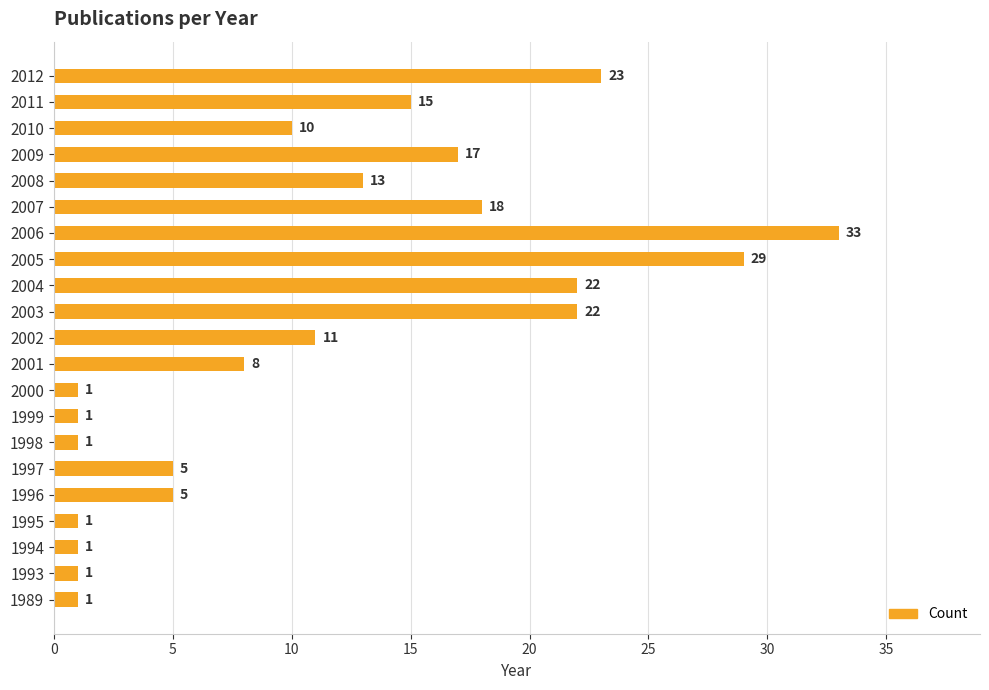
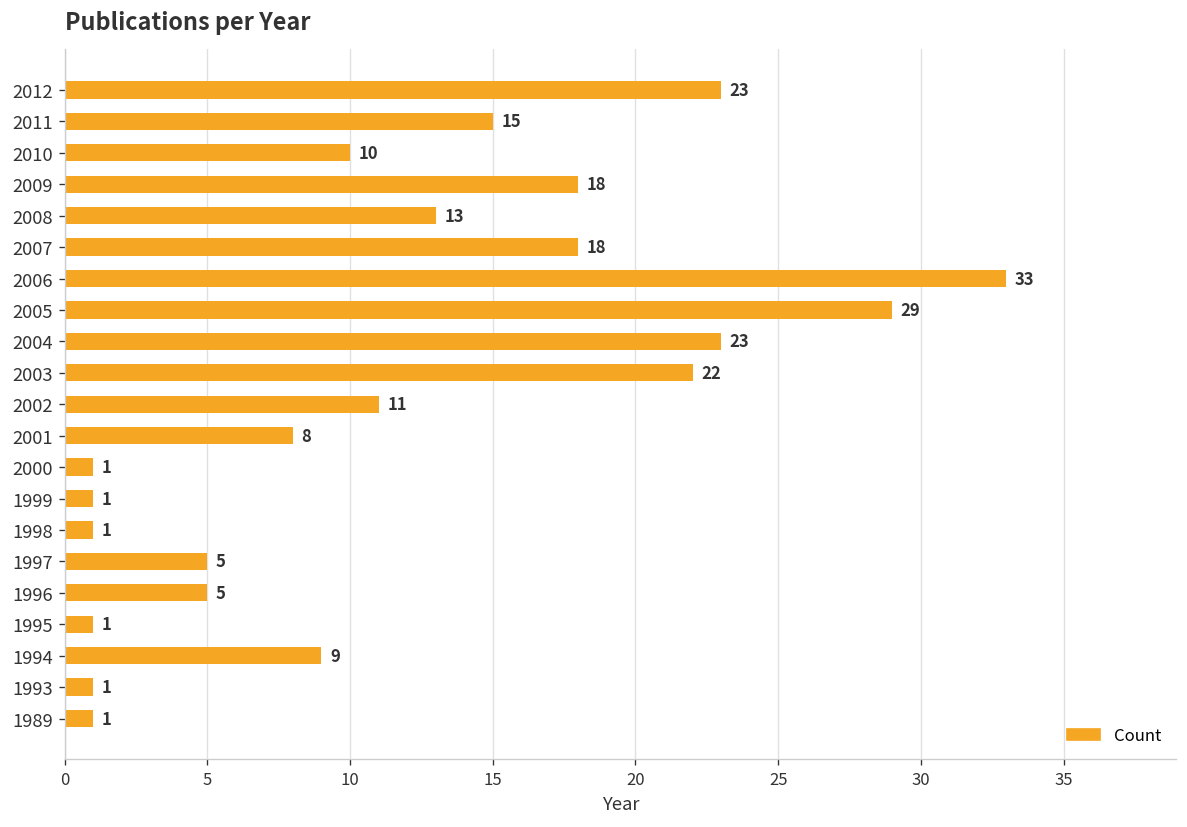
  {
    "2012": 23,
    "2011": 15,
    "2010": 10,
-   "2009": 17,
+   "2009": 18,
    "2008": 13,
    "2007": 18,
    "2006": 33,
    "2005": 29,
-   "2004": 22,
+   "2004": 23,
    "2003": 22,
    "2002": 11,
    "2001": 8,
    "2000": 1,
    "1999": 1,
    "1998": 1,
    "1997": 5,
    "1996": 5,
    "1995": 1,
-   "1994": 1,
+   "1994": 9,
    "1993": 1,
    "1989": 1
  }
